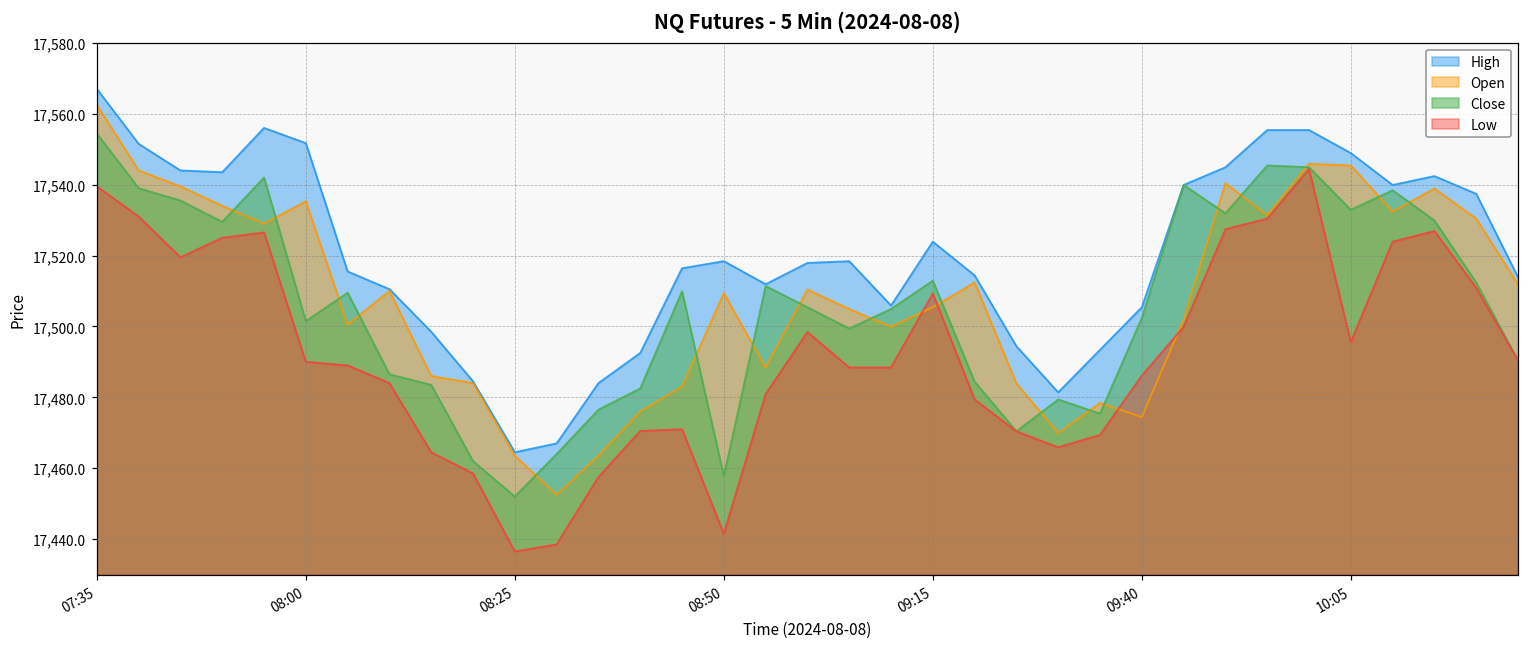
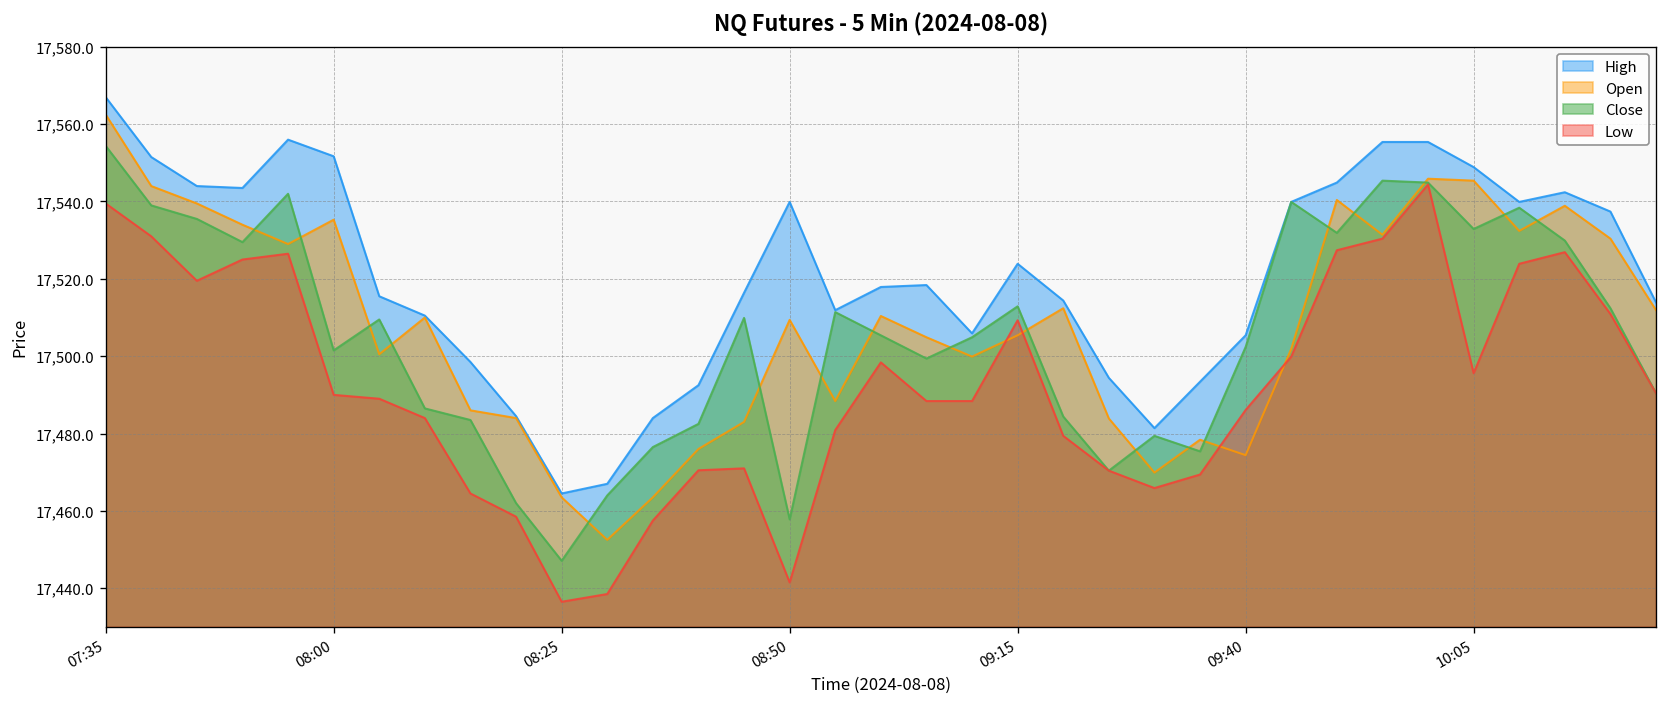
  {
    "High": {
      "07:35": "17,567",
      "08:00": "17,552",
      "08:25": "17,465",
-     "08:50": "17,518",
+     "08:50": "17,540",
      "09:15": "17,524",
      "09:40": "17,505",
      "10:05": "17,549"
    },
    "Open": {
      "07:35": "17,563",
      "08:00": "17,535",
      "08:25": "17,464",
      "08:50": "17,509",
      "09:15": "17,505",
      "09:40": "17,474",
      "10:05": "17,545"
    },
    "Close": {
      "07:35": "17,554",
      "08:00": "17,502",
-     "08:25": "17,452",
+     "08:25": "17,447",
      "08:50": "17,458",
      "09:15": "17,513",
      "09:40": "17,502",
      "10:05": "17,533"
    },
    "Low": {
      "07:35": "17,540",
      "08:00": "17,490",
      "08:25": "17,437",
      "08:50": "17,442",
      "09:15": "17,509",
      "09:40": "17,486",
      "10:05": "17,496"
    }
  }
